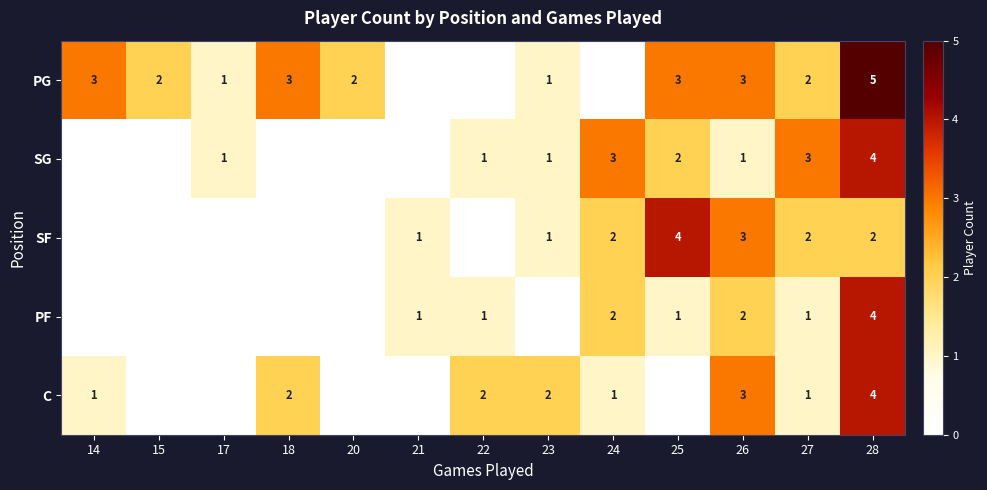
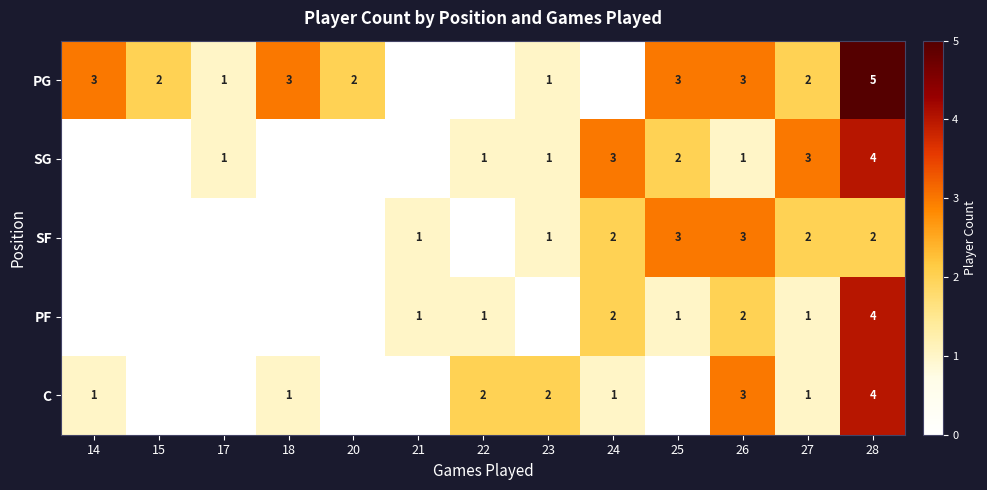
  {
    "PG": {
      "14": 3,
      "15": 2,
      "17": 1,
      "18": 3,
      "20": 2,
      "23": 1,
      "25": 3,
      "26": 3,
      "27": 2,
      "28": 5
    },
    "SG": {
      "17": 1,
      "22": 1,
      "23": 1,
      "24": 3,
      "25": 2,
      "26": 1,
      "27": 3,
      "28": 4
    },
    "SF": {
      "21": 1,
      "23": 1,
      "24": 2,
-     "25": 4,
+     "25": 3,
      "26": 3,
      "27": 2,
      "28": 2
    },
    "PF": {
      "21": 1,
      "22": 1,
      "24": 2,
      "25": 1,
      "26": 2,
      "27": 1,
      "28": 4
    },
    "C": {
      "14": 1,
-     "18": 2,
+     "18": 1,
      "22": 2,
      "23": 2,
      "24": 1,
      "26": 3,
      "27": 1,
      "28": 4
    }
  }
